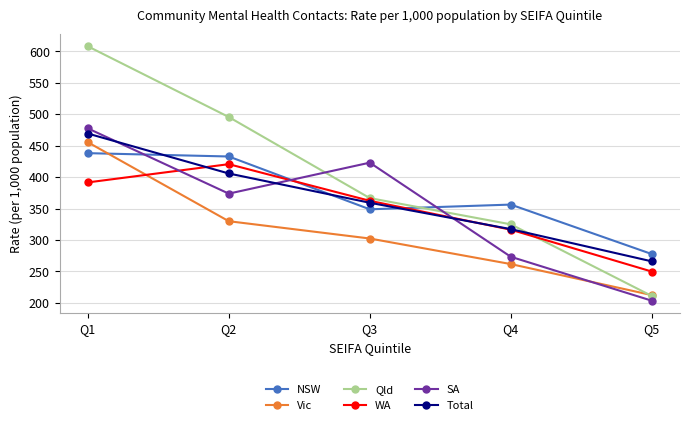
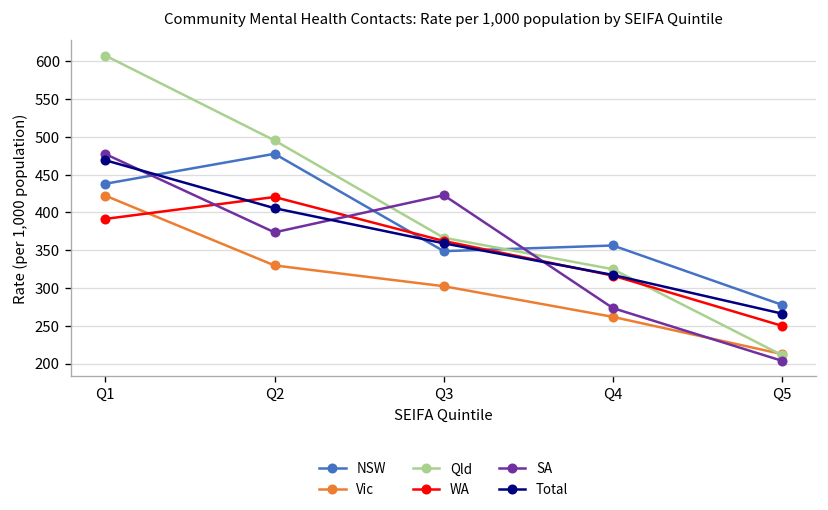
  {
    "NSW": {
      "Q1": 440,
-     "Q2": 430,
+     "Q2": 480,
      "Q3": 350,
      "Q4": 360,
      "Q5": 280
    },
    "Vic": {
-     "Q1": 460,
+     "Q1": 420,
      "Q2": 330,
      "Q3": 300,
      "Q4": 260
    },
    "Qld": {
      "Q1": 610,
      "Q2": 500,
      "Q3": 370,
      "Q4": 320
    },
    "WA": {
      "Q1": 390,
      "Q2": 420,
      "Q5": 250
    },
    "SA": {
      "Q1": 480,
      "Q2": 370,
      "Q3": 420,
      "Q4": 270,
      "Q5": 200
    },
    "Total": {
      "Q1": 470,
      "Q2": 410,
      "Q5": 270
    }
  }
